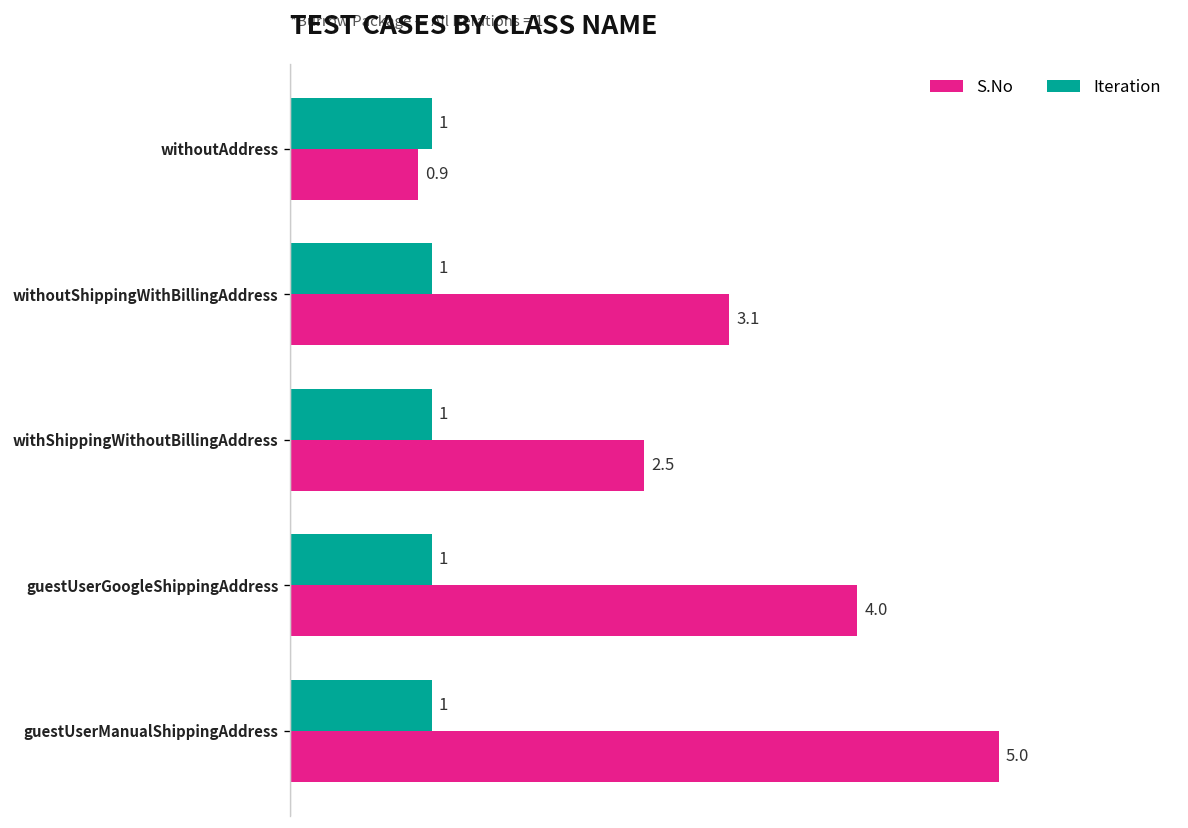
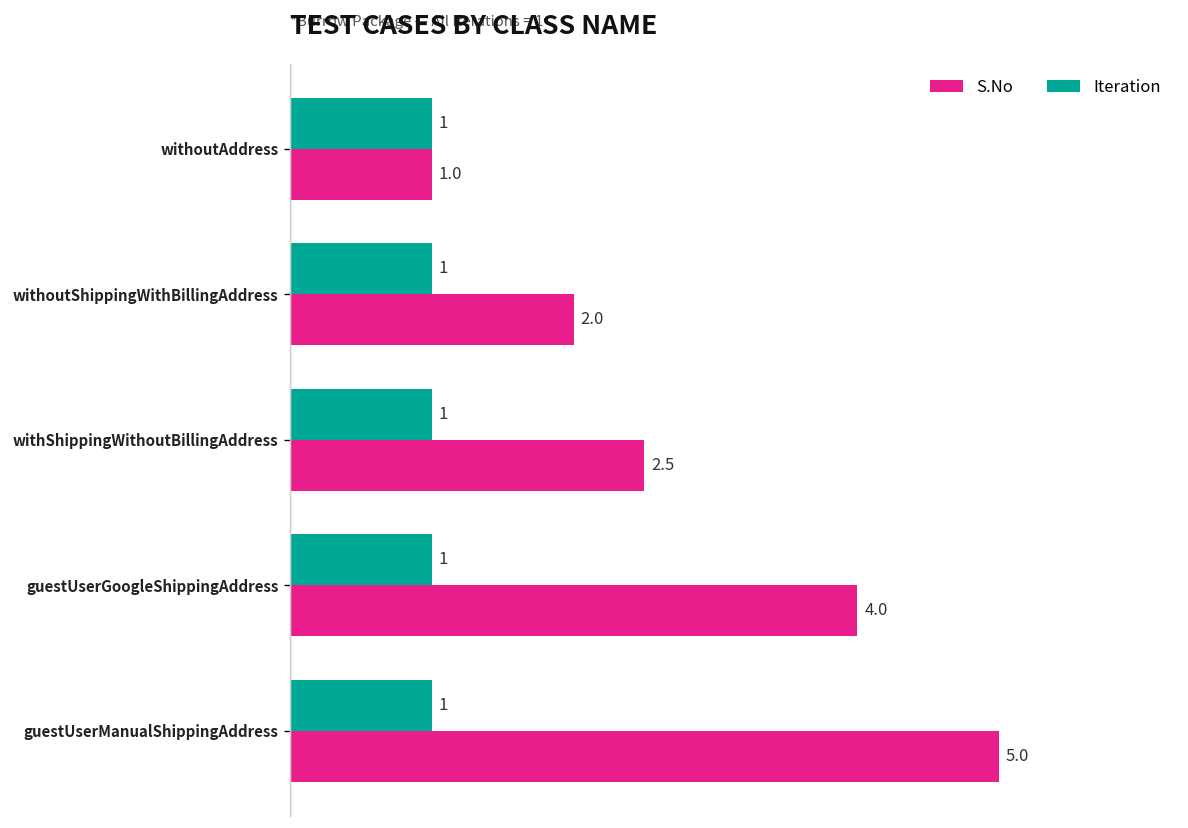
  {
    "S.No": {
-     "withoutAddress": 0.9,
-     "withoutShippingWithBillingAddress": 3.1,
+     "withoutAddress": 1.0,
+     "withoutShippingWithBillingAddress": 2.0,
      "withShippingWithoutBillingAddress": 2.5,
      "guestUserGoogleShippingAddress": 4.0,
      "guestUserManualShippingAddress": 5.0
    },
    "Iteration": {
      "withoutAddress": 1,
      "withoutShippingWithBillingAddress": 1,
      "withShippingWithoutBillingAddress": 1,
      "guestUserGoogleShippingAddress": 1,
      "guestUserManualShippingAddress": 1
    }
  }
